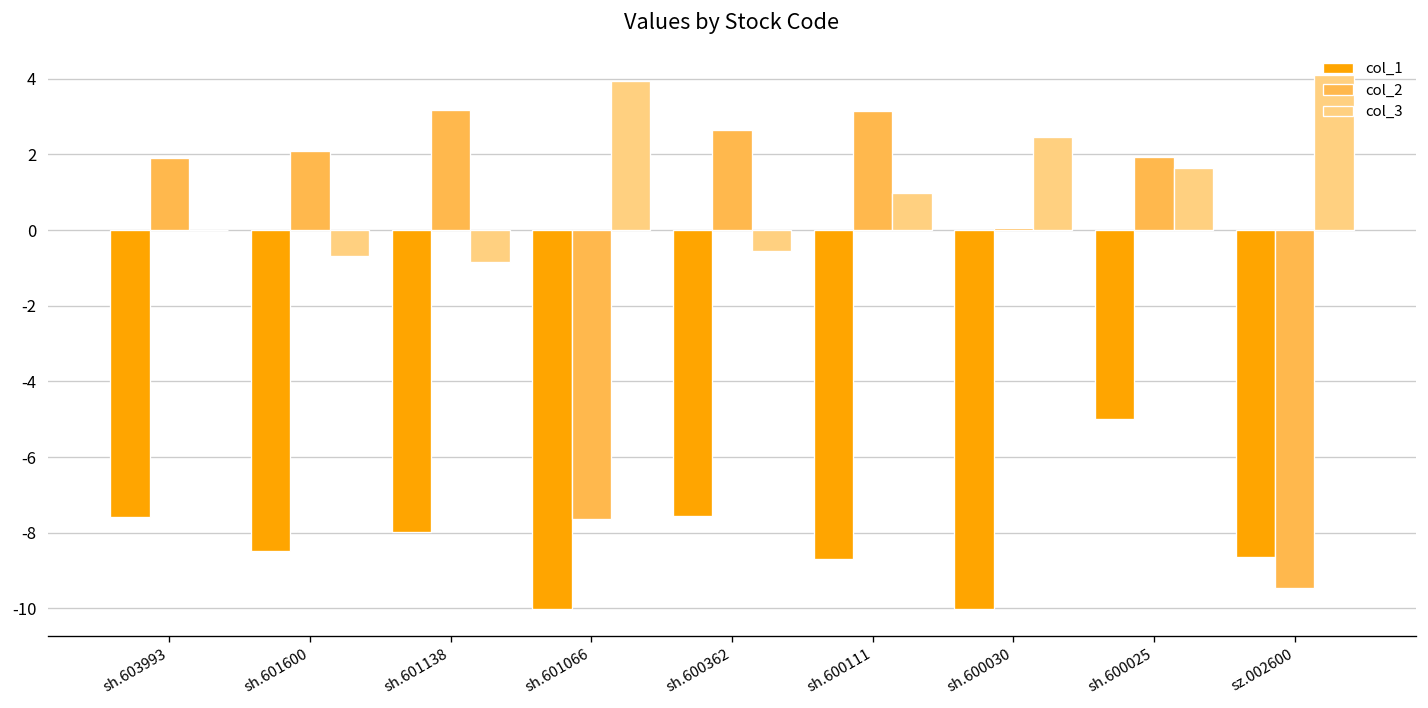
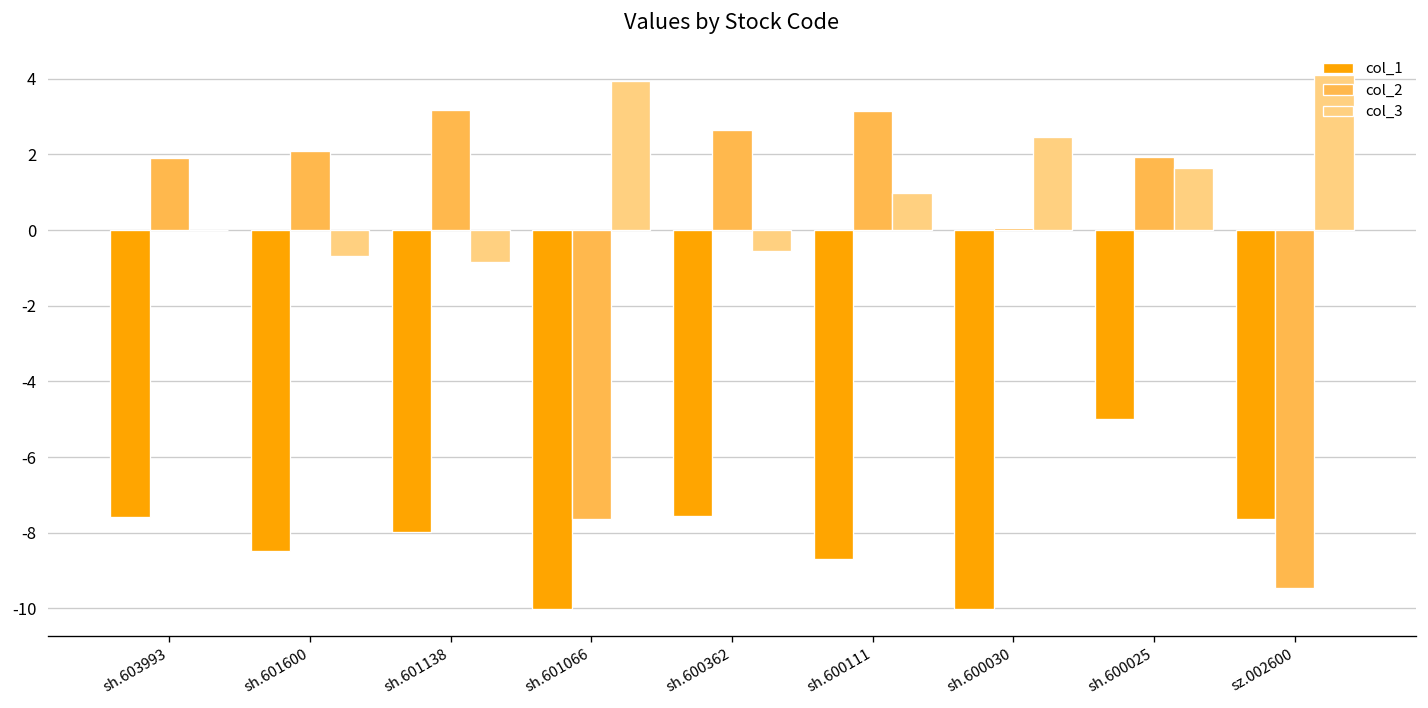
  {
    "col_1": {
      "sh.603993": -7.6,
      "sh.601600": -8.5,
      "sh.601138": -8.0,
      "sh.601066": -10.0,
      "sh.600362": -7.6,
      "sh.600111": -8.7,
      "sh.600030": -10.0,
      "sh.600025": -5.0,
-     "sz.002600": -8.6
+     "sz.002600": -7.6
    }
  }
